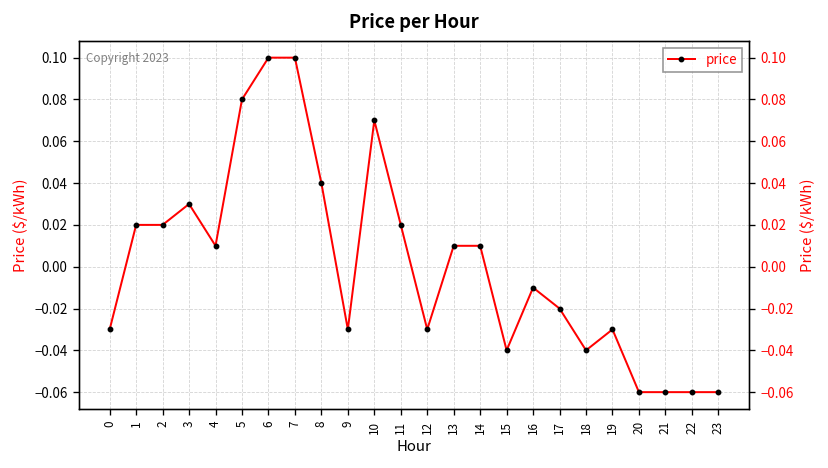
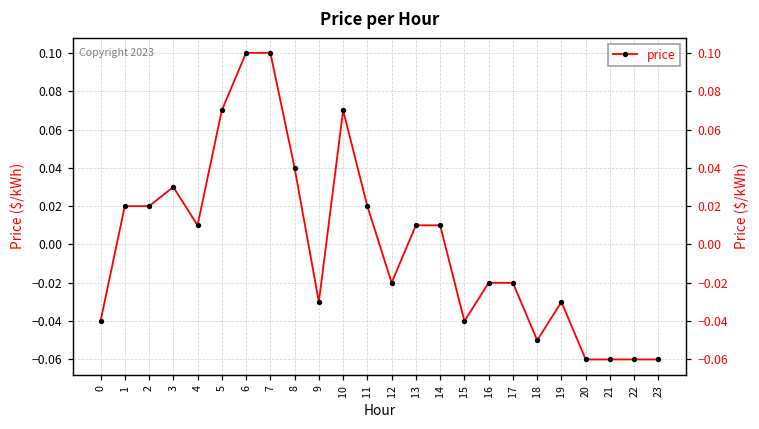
  {
-   "0": -0.03,
+   "0": -0.04,
    "1": 0.02,
    "2": 0.02,
    "3": 0.03,
    "4": 0.01,
-   "5": 0.08,
+   "5": 0.07,
    "6": 0.10,
    "7": 0.10,
    "8": 0.04,
    "9": -0.03,
    "10": 0.07,
    "11": 0.02,
-   "12": -0.03,
+   "12": -0.02,
    "13": 0.01,
    "14": 0.01,
    "15": -0.04,
-   "16": -0.01,
+   "16": -0.02,
    "17": -0.02,
-   "18": -0.04,
+   "18": -0.05,
    "19": -0.03,
    "20": -0.06,
    "21": -0.06,
    "22": -0.06,
    "23": -0.06
  }
